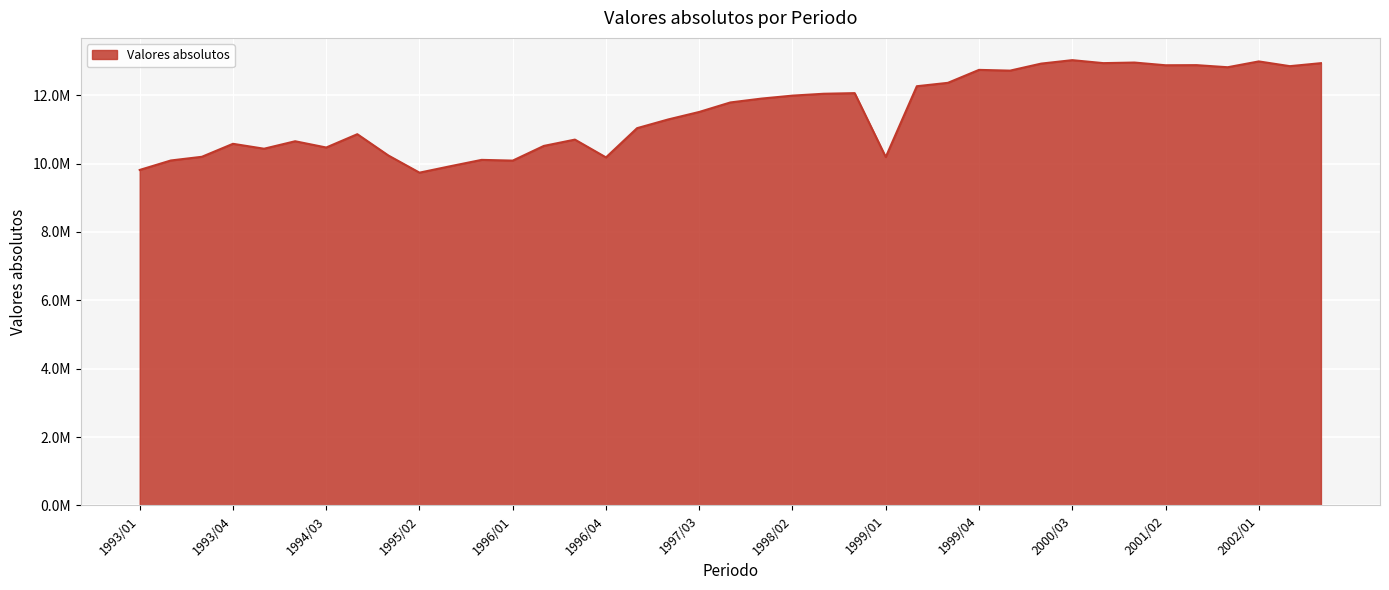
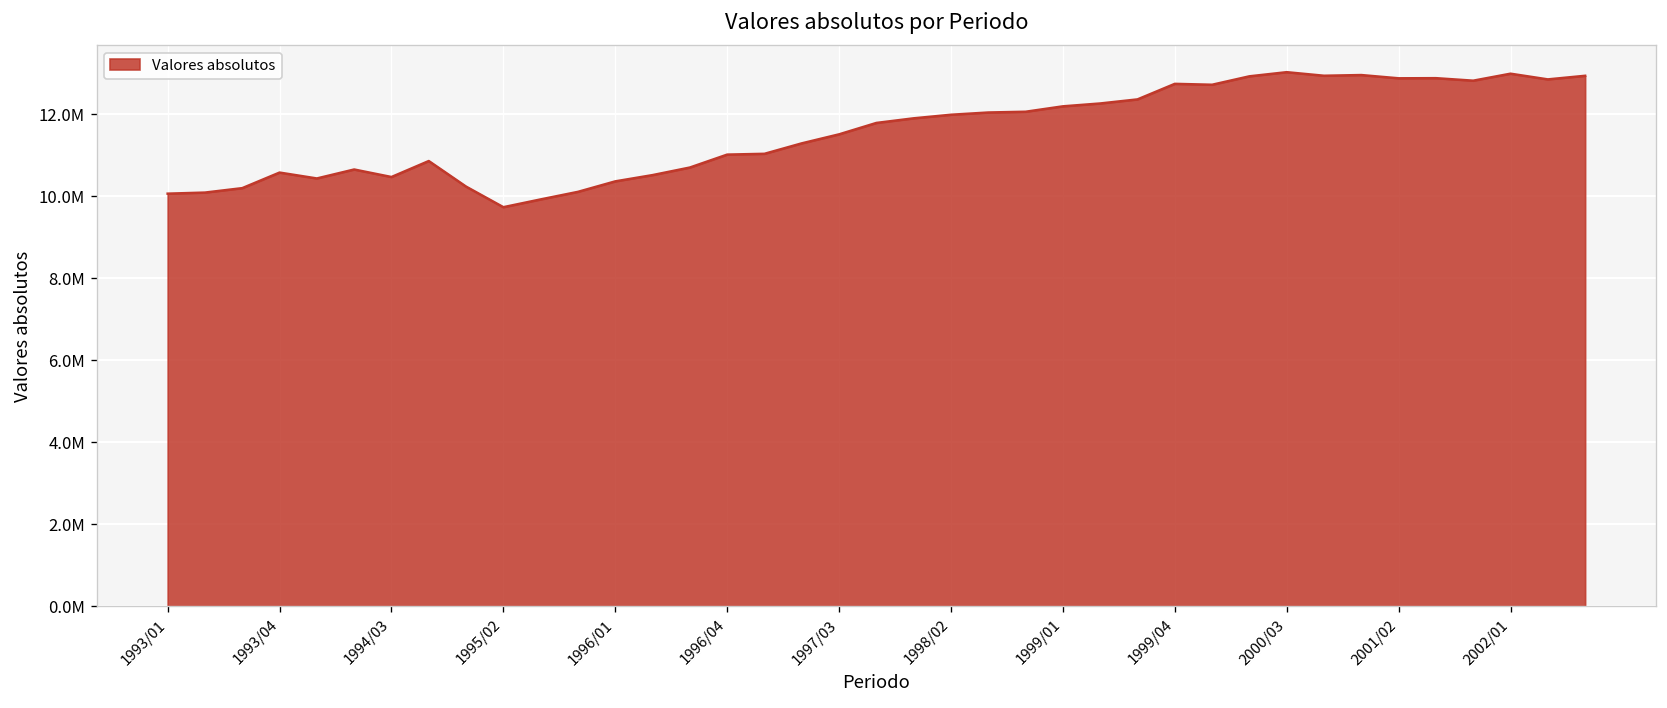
  {
-   "1993/01": 9800000,
+   "1993/01": 10100000,
    "1993/04": 10600000,
    "1994/03": 10500000,
    "1995/02": 9700000,
-   "1996/01": 10100000,
-   "1996/04": 10200000,
+   "1996/01": 10400000,
+   "1996/04": 11000000,
    "1997/03": 11500000,
    "1998/02": 12000000,
-   "1999/01": 10200000,
+   "1999/01": 12200000,
    "1999/04": 12700000,
    "2000/03": 13000000,
    "2001/02": 12900000,
    "2002/01": 13000000
  }
